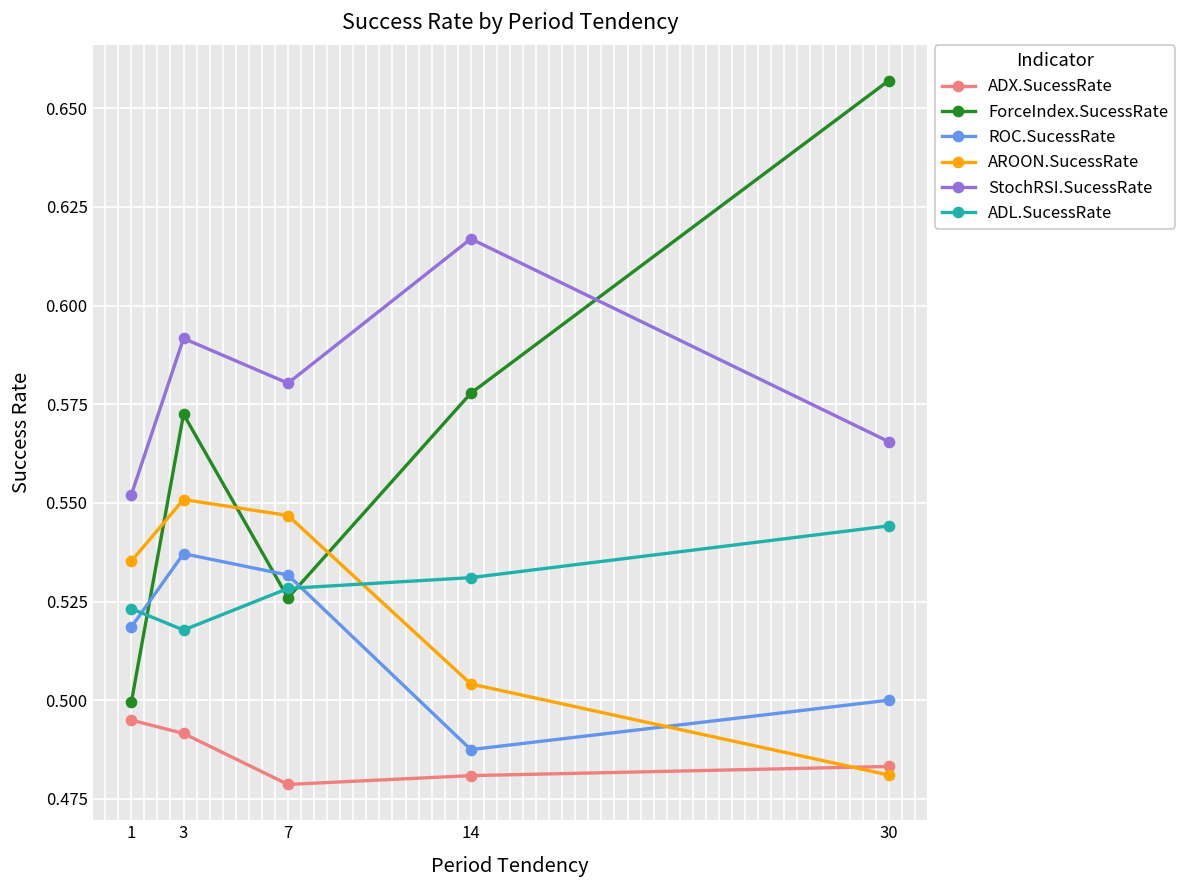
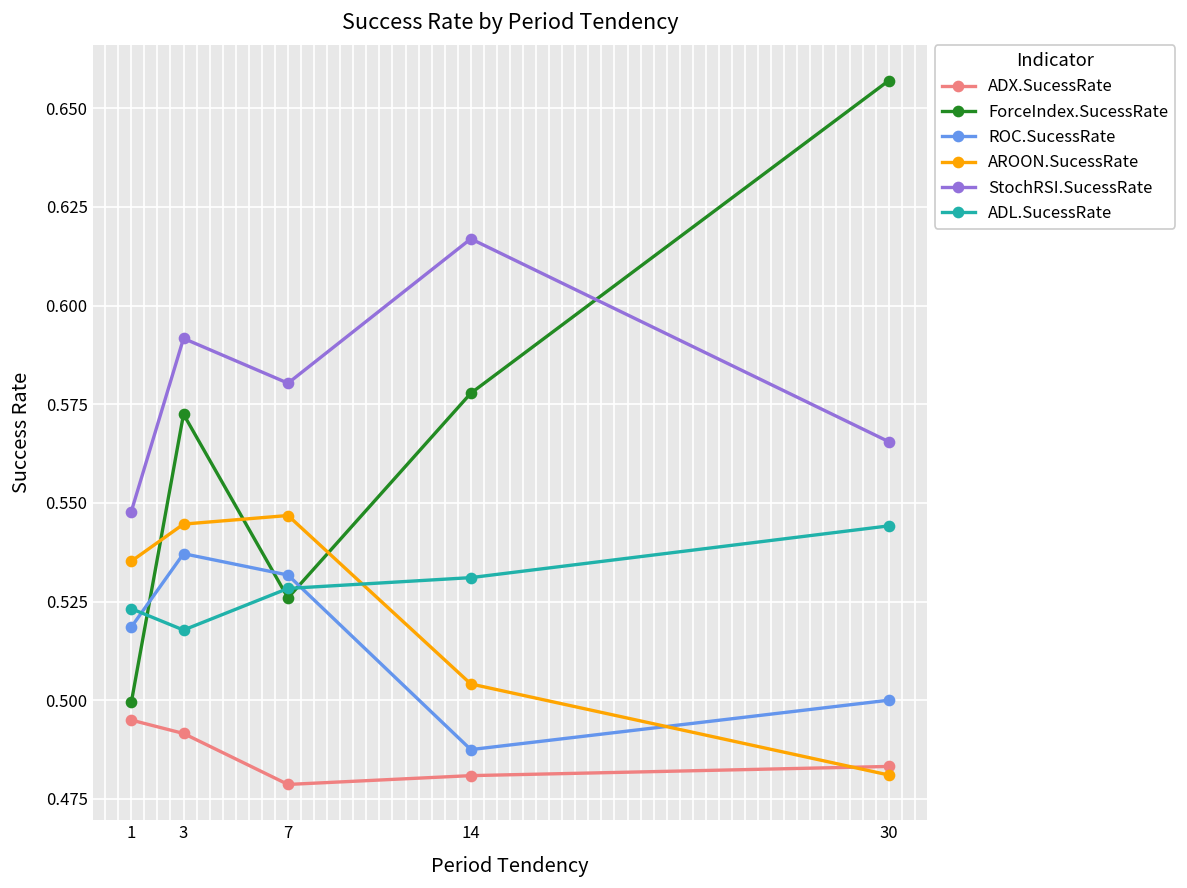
  {
    "ADX.SucessRate": {
      "1": 0.495,
      "3": 0.492,
      "7": 0.479,
      "14": 0.481,
      "30": 0.483
    },
    "ForceIndex.SucessRate": {
      "1": 0.499,
      "3": 0.572,
      "7": 0.526,
      "14": 0.578,
      "30": 0.657
    },
    "ROC.SucessRate": {
      "1": 0.519,
      "3": 0.537,
      "7": 0.532,
      "14": 0.487,
      "30": 0.500
    },
    "AROON.SucessRate": {
      "1": 0.535,
-     "3": 0.551,
+     "3": 0.545,
      "7": 0.547,
      "14": 0.504,
      "30": 0.481
    },
    "StochRSI.SucessRate": {
-     "1": 0.552,
+     "1": 0.548,
      "3": 0.592,
      "7": 0.580,
      "14": 0.617,
      "30": 0.566
    },
    "ADL.SucessRate": {
      "1": 0.523,
      "3": 0.518,
      "7": 0.528,
      "14": 0.531,
      "30": 0.544
    }
  }
